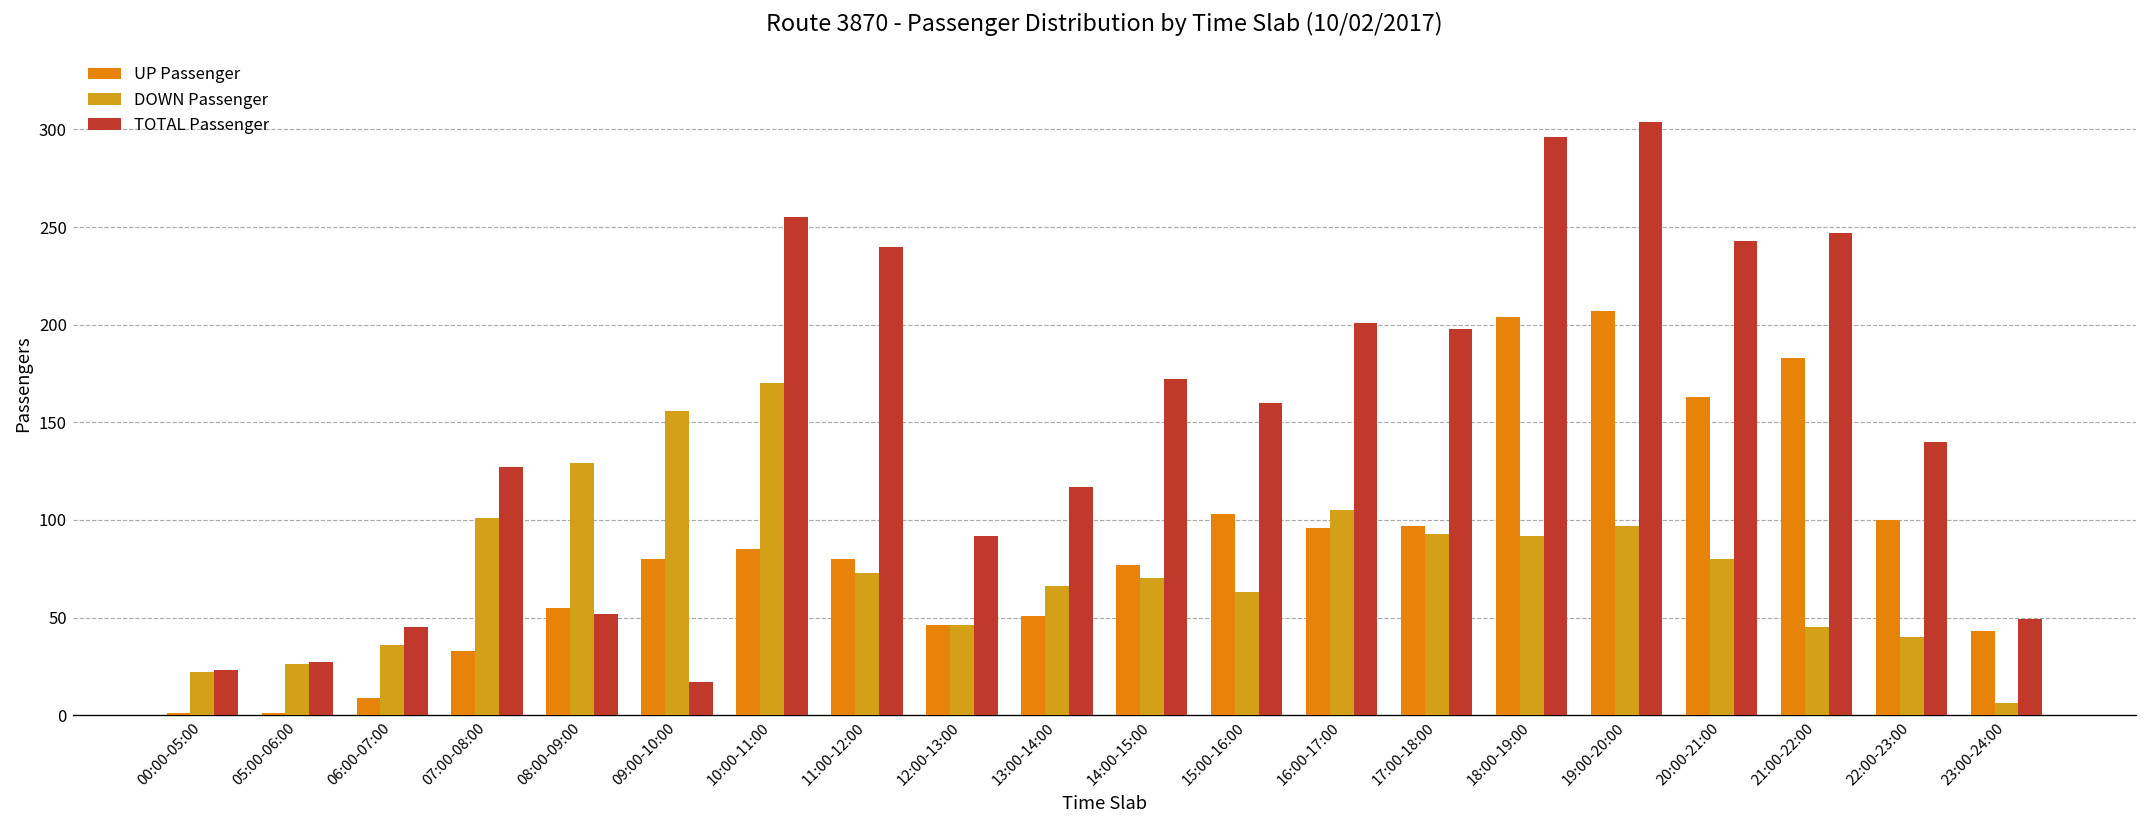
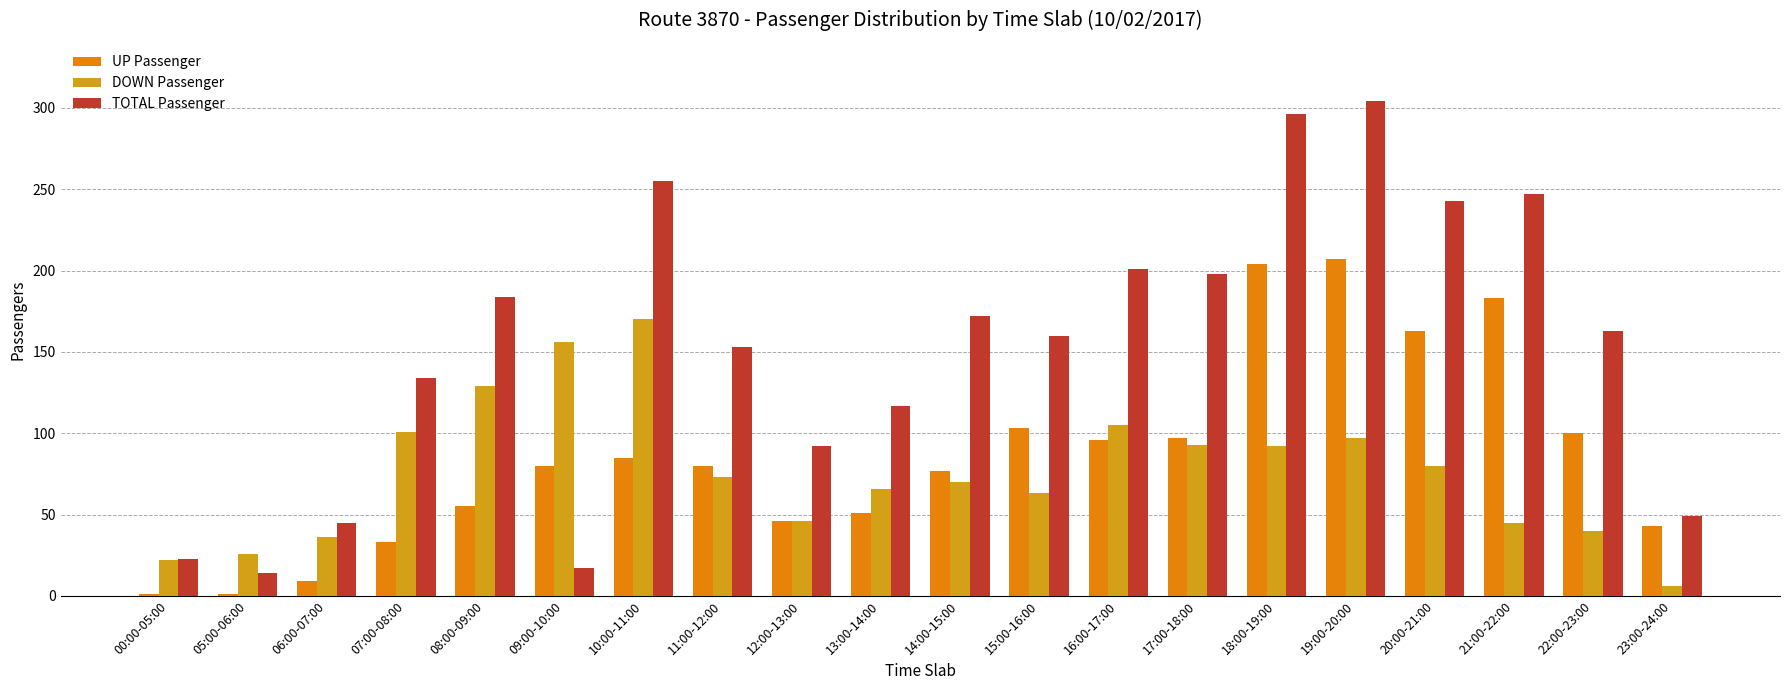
  {
    "TOTAL Passenger": {
      "00:00-05:00": 23,
-     "05:00-06:00": 27,
+     "05:00-06:00": 14,
      "06:00-07:00": 45,
-     "07:00-08:00": 127,
-     "08:00-09:00": 52,
+     "07:00-08:00": 134,
+     "08:00-09:00": 184,
      "09:00-10:00": 17,
      "10:00-11:00": 255,
-     "11:00-12:00": 240,
+     "11:00-12:00": 153,
      "12:00-13:00": 92,
      "13:00-14:00": 117,
      "14:00-15:00": 172,
      "15:00-16:00": 160,
      "16:00-17:00": 201,
      "17:00-18:00": 198,
      "18:00-19:00": 296,
      "19:00-20:00": 304,
      "20:00-21:00": 243,
      "21:00-22:00": 247,
-     "22:00-23:00": 140,
+     "22:00-23:00": 163,
      "23:00-24:00": 49
    }
  }
